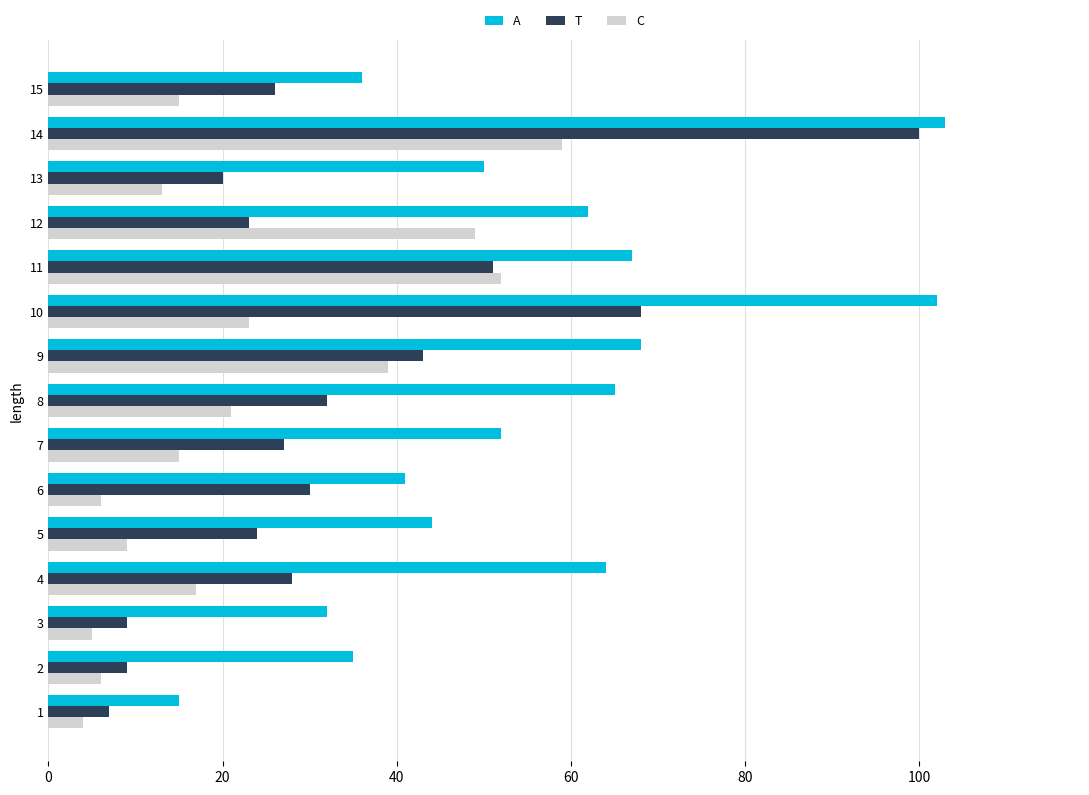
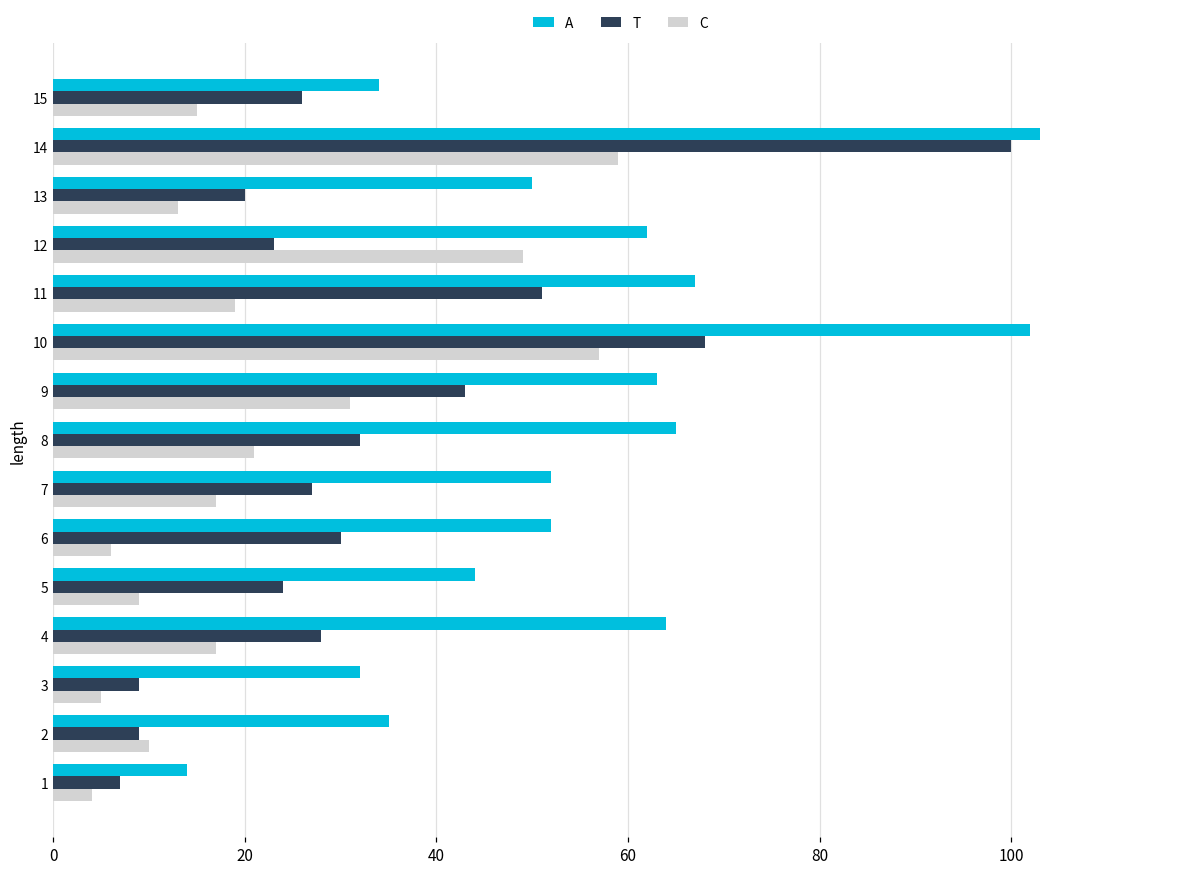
  {
    "A": {
-     "15": 36,
+     "15": 34,
      "14": 103,
      "13": 50,
      "12": 62,
      "11": 67,
      "10": 102,
-     "9": 68,
+     "9": 63,
      "8": 65,
      "7": 52,
-     "6": 41,
+     "6": 52,
      "5": 44,
      "4": 64,
      "3": 32,
      "2": 35,
-     "1": 15
+     "1": 14
    },
    "T": {
      "15": 26,
      "14": 100,
      "13": 20,
      "12": 23,
      "11": 51,
      "10": 68,
      "9": 43,
      "8": 32,
      "7": 27,
      "6": 30,
      "5": 24,
      "4": 28,
      "3": 9,
      "2": 9,
      "1": 7
    },
    "C": {
      "15": 15,
      "14": 59,
      "13": 13,
      "12": 49,
-     "11": 52,
-     "10": 23,
-     "9": 39,
+     "11": 19,
+     "10": 57,
+     "9": 31,
      "8": 21,
-     "7": 15,
+     "7": 17,
      "6": 6,
      "5": 9,
      "4": 17,
      "3": 5,
-     "2": 6,
+     "2": 10,
      "1": 4
    }
  }
